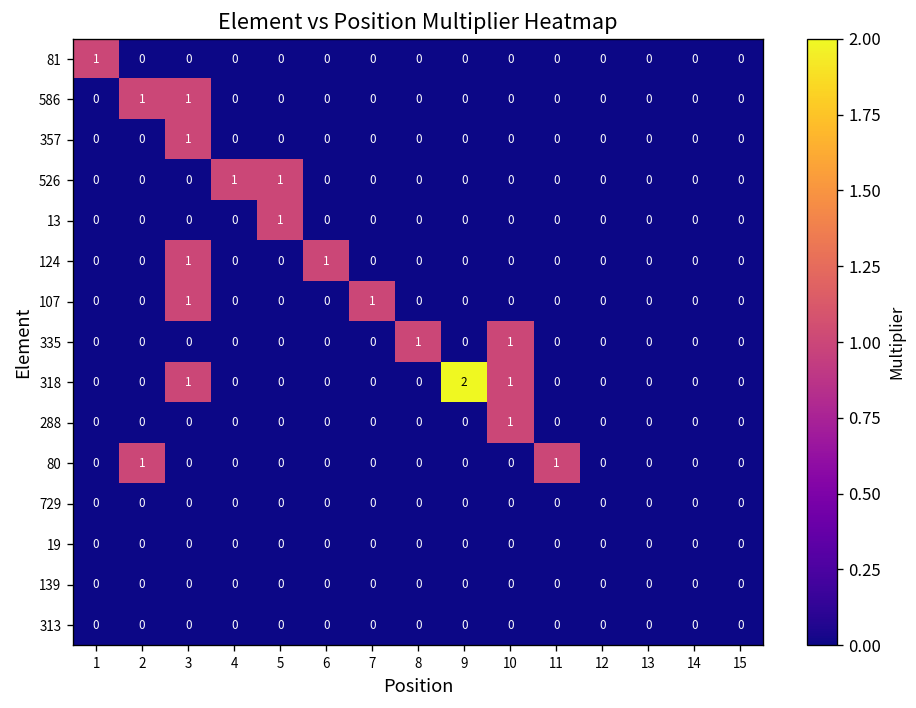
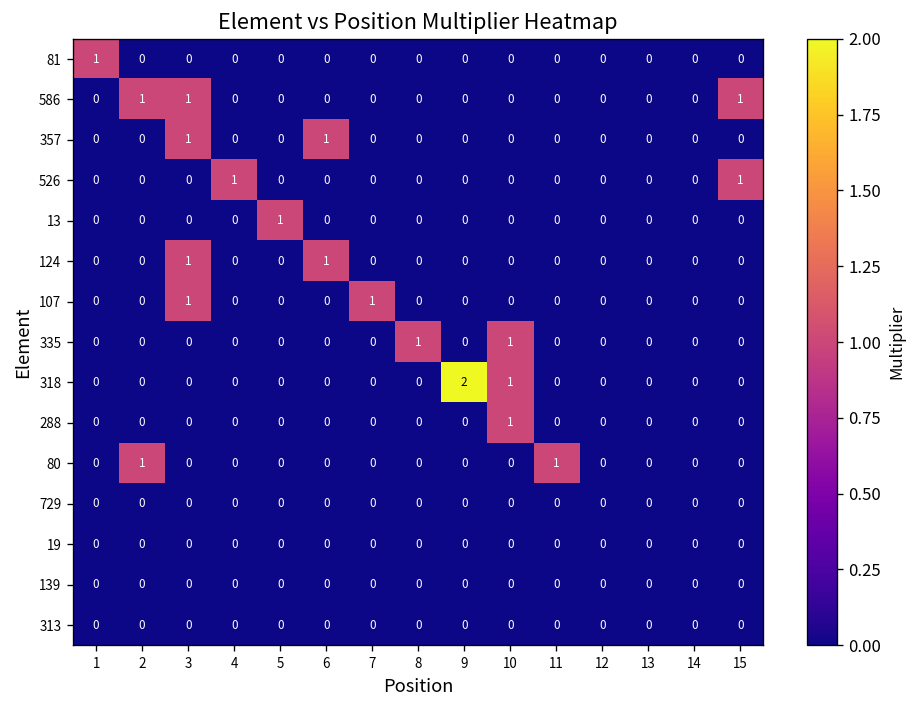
  {
    "586": {
      "1": 0,
      "2": 1,
      "3": 1,
      "4": 0,
      "5": 0,
      "6": 0,
      "7": 0,
      "8": 0,
      "9": 0,
      "10": 0,
      "11": 0,
      "12": 0,
      "13": 0,
      "14": 0,
-     "15": 0
+     "15": 1
    },
    "357": {
      "1": 0,
      "2": 0,
      "3": 1,
      "4": 0,
      "5": 0,
-     "6": 0,
+     "6": 1,
      "7": 0,
      "8": 0,
      "9": 0,
      "10": 0,
      "11": 0,
      "12": 0,
      "13": 0,
      "14": 0,
      "15": 0
    },
    "526": {
      "1": 0,
      "2": 0,
      "3": 0,
      "4": 1,
-     "5": 1,
+     "5": 0,
      "6": 0,
      "7": 0,
      "8": 0,
      "9": 0,
      "10": 0,
      "11": 0,
      "12": 0,
      "13": 0,
      "14": 0,
-     "15": 0
+     "15": 1
    },
    "318": {
      "1": 0,
      "2": 0,
-     "3": 1,
+     "3": 0,
      "4": 0,
      "5": 0,
      "6": 0,
      "7": 0,
      "8": 0,
      "9": 2,
      "10": 1,
      "11": 0,
      "12": 0,
      "13": 0,
      "14": 0,
      "15": 0
    }
  }
